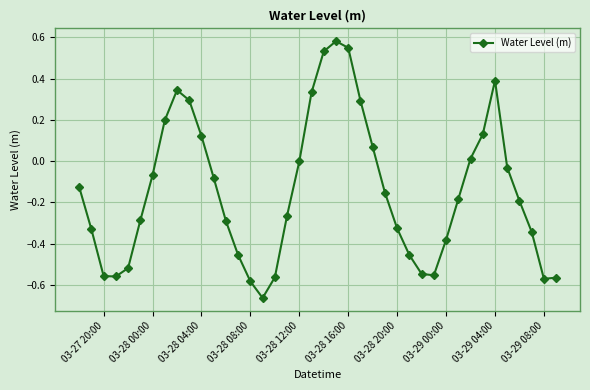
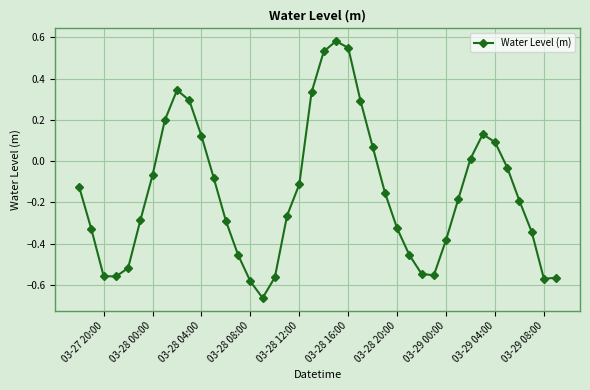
  {
    "03-27 20:00": -0.56,
    "03-28 00:00": -0.07,
    "03-28 04:00": 0.12,
    "03-28 08:00": -0.58,
-   "03-28 12:00": 0.00,
+   "03-28 12:00": -0.11,
    "03-28 16:00": 0.55,
    "03-28 20:00": -0.33,
    "03-29 00:00": -0.38,
-   "03-29 04:00": 0.39,
+   "03-29 04:00": 0.09,
    "03-29 08:00": -0.57
  }
